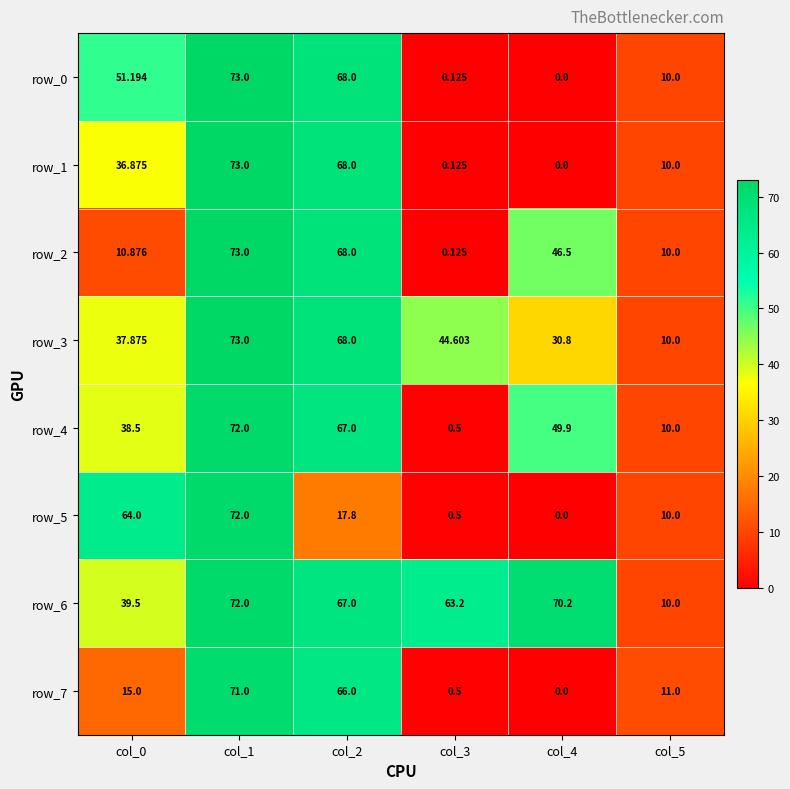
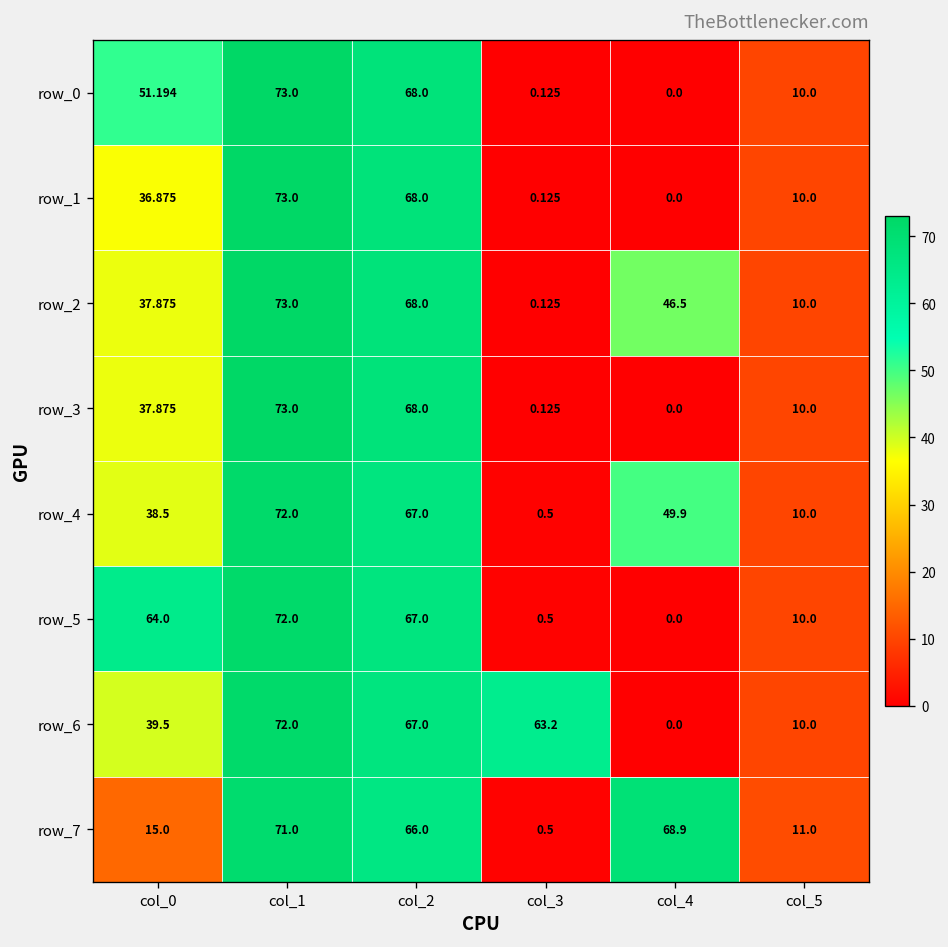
  {
    "row_0": {
      "col_0": 51.194,
      "col_1": 73.0,
      "col_2": 68.0,
      "col_3": 0.125,
      "col_4": 0.0,
      "col_5": 10.0
    },
    "row_1": {
      "col_0": 36.875,
      "col_1": 73.0,
      "col_2": 68.0,
      "col_3": 0.125,
      "col_4": 0.0,
      "col_5": 10.0
    },
    "row_2": {
-     "col_0": 10.876,
+     "col_0": 37.875,
      "col_1": 73.0,
      "col_2": 68.0,
      "col_3": 0.125,
      "col_4": 46.5,
      "col_5": 10.0
    },
    "row_3": {
      "col_0": 37.875,
      "col_1": 73.0,
      "col_2": 68.0,
-     "col_3": 44.603,
-     "col_4": 30.8,
+     "col_3": 0.125,
+     "col_4": 0.0,
      "col_5": 10.0
    },
    "row_4": {
      "col_0": 38.5,
      "col_1": 72.0,
      "col_2": 67.0,
      "col_3": 0.5,
      "col_4": 49.9,
      "col_5": 10.0
    },
    "row_5": {
      "col_0": 64.0,
      "col_1": 72.0,
-     "col_2": 17.8,
+     "col_2": 67.0,
      "col_3": 0.5,
      "col_4": 0.0,
      "col_5": 10.0
    },
    "row_6": {
      "col_0": 39.5,
      "col_1": 72.0,
      "col_2": 67.0,
      "col_3": 63.2,
-     "col_4": 70.2,
+     "col_4": 0.0,
      "col_5": 10.0
    },
    "row_7": {
      "col_0": 15.0,
      "col_1": 71.0,
      "col_2": 66.0,
      "col_3": 0.5,
-     "col_4": 0.0,
+     "col_4": 68.9,
      "col_5": 11.0
    }
  }
